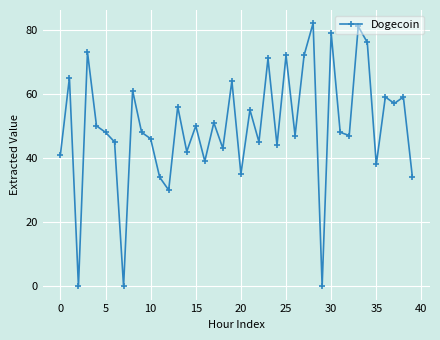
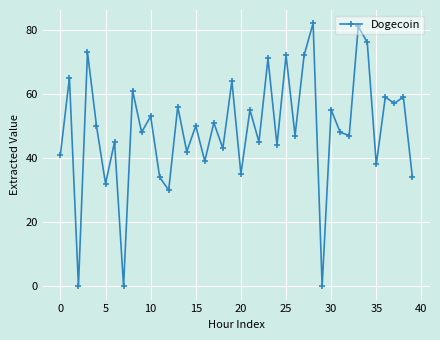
  {
    "0": 41,
-   "5": 48,
-   "10": 46,
+   "5": 32,
+   "10": 53,
    "15": 50,
    "20": 35,
    "25": 72,
-   "30": 79,
+   "30": 55,
    "35": 38
  }
